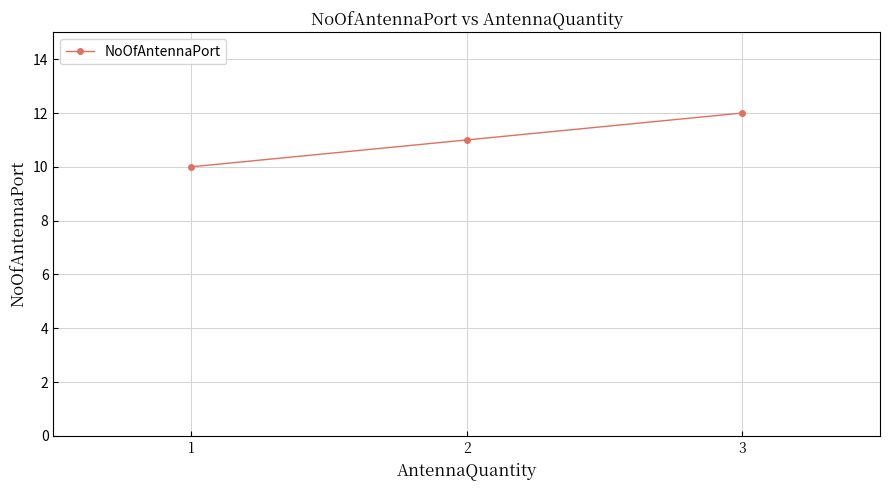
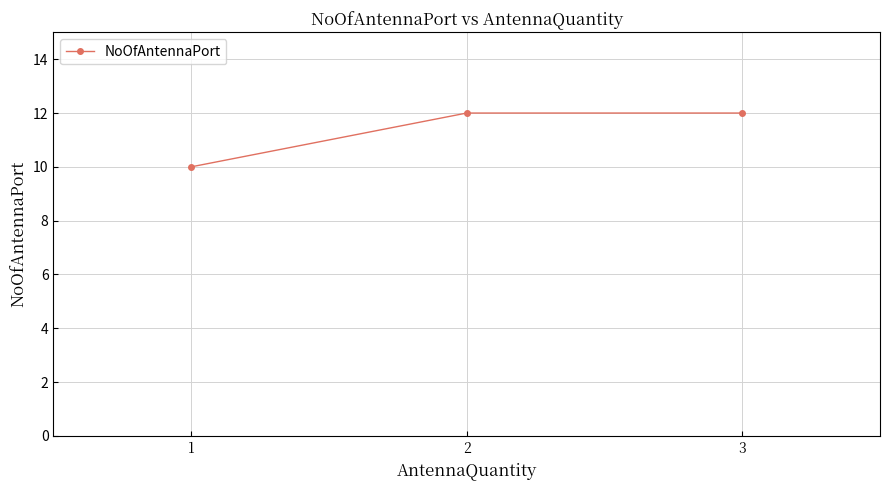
  {
    "1": 10,
-   "2": 11,
+   "2": 12,
    "3": 12
  }
